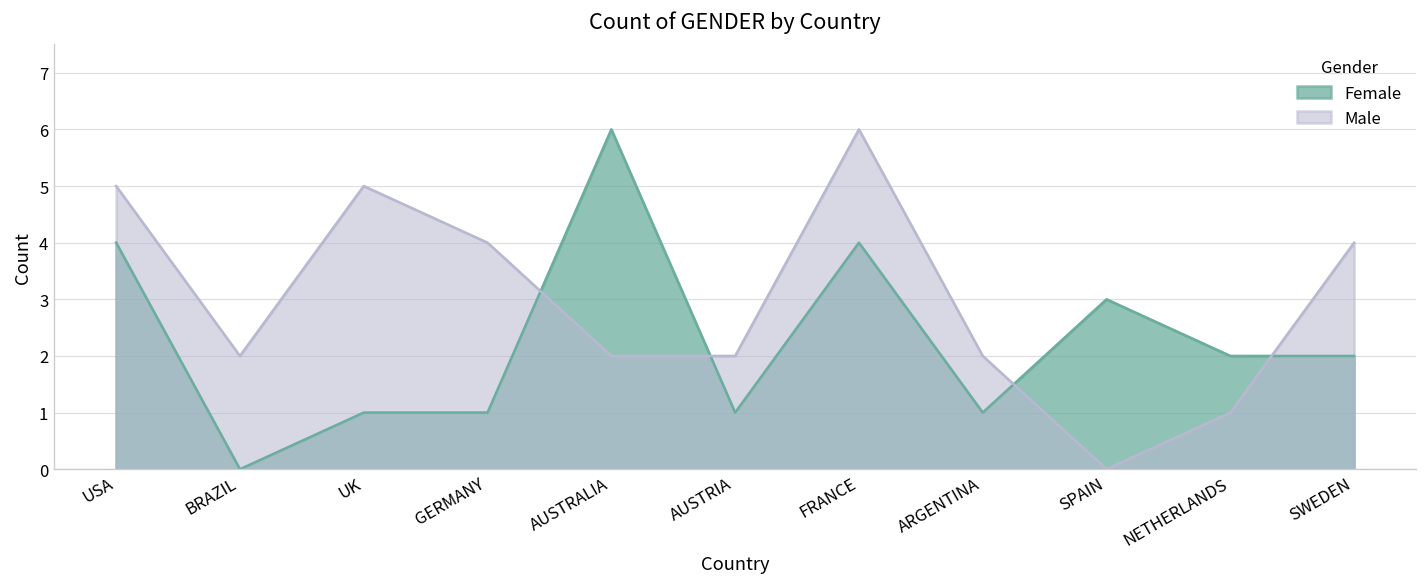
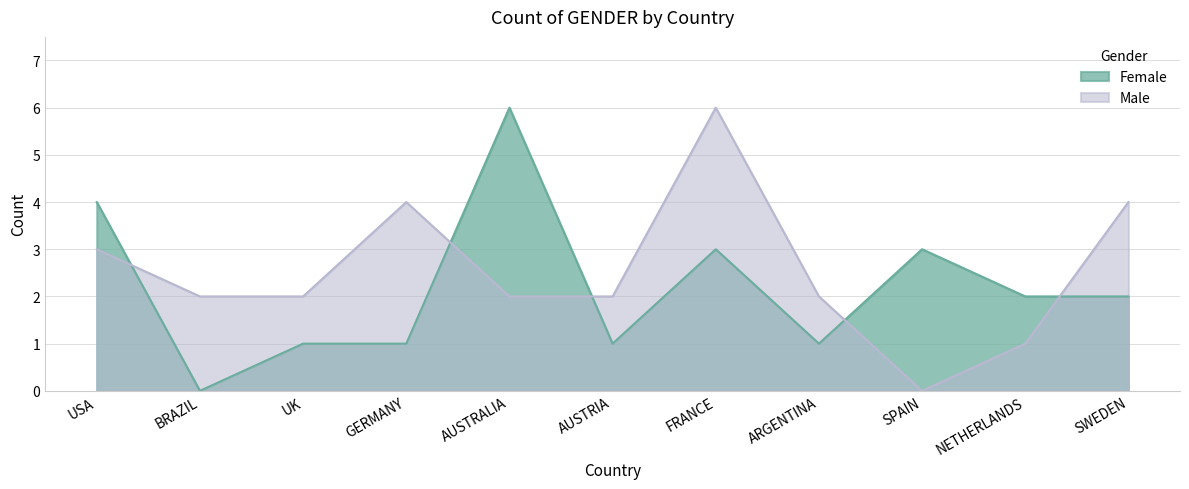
  {
    "Female": {
      "USA": 4,
      "BRAZIL": 0,
      "UK": 1,
      "GERMANY": 1,
      "AUSTRALIA": 6,
      "AUSTRIA": 1,
-     "FRANCE": 4,
+     "FRANCE": 3,
      "ARGENTINA": 1,
      "SPAIN": 3,
      "NETHERLANDS": 2,
      "SWEDEN": 2
    },
    "Male": {
-     "USA": 5,
+     "USA": 3,
      "BRAZIL": 2,
-     "UK": 5,
+     "UK": 2,
      "GERMANY": 4,
      "AUSTRALIA": 2,
      "AUSTRIA": 2,
      "FRANCE": 6,
      "ARGENTINA": 2,
      "SPAIN": 0,
      "NETHERLANDS": 1,
      "SWEDEN": 4
    }
  }
